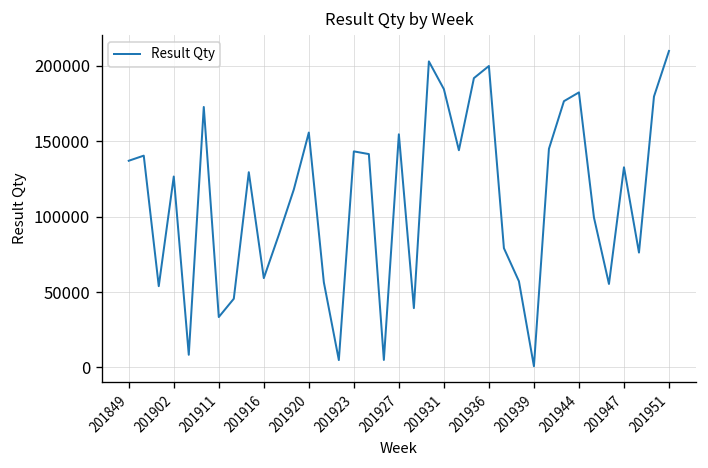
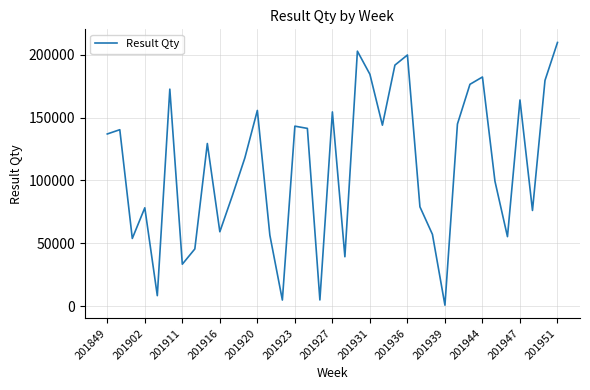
  {
    "201849": 137000,
-   "201902": 126000,
+   "201902": 78000,
    "201911": 33000,
    "201916": 59000,
    "201920": 156000,
    "201923": 143000,
    "201927": 154000,
    "201931": 184000,
    "201936": 200000,
    "201939": 1000,
    "201944": 182000,
-   "201947": 133000,
+   "201947": 164000,
    "201951": 210000
  }
